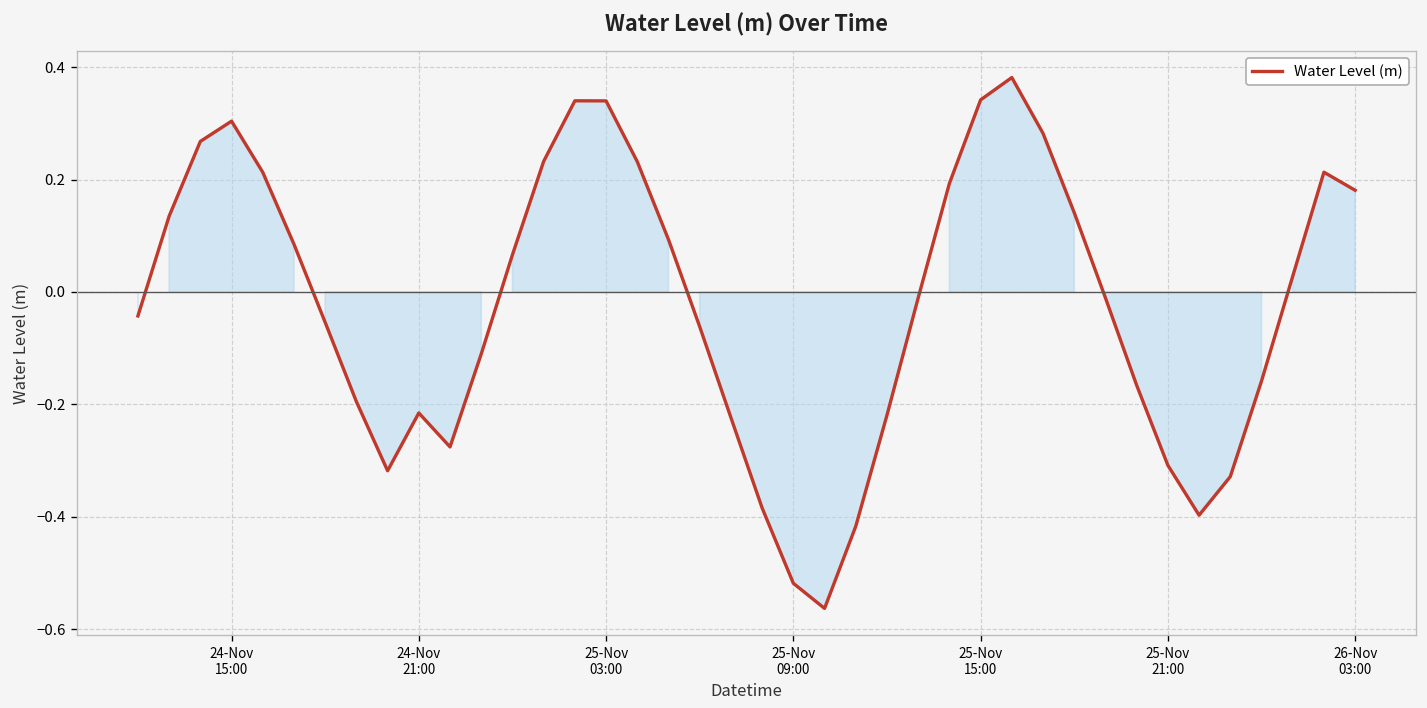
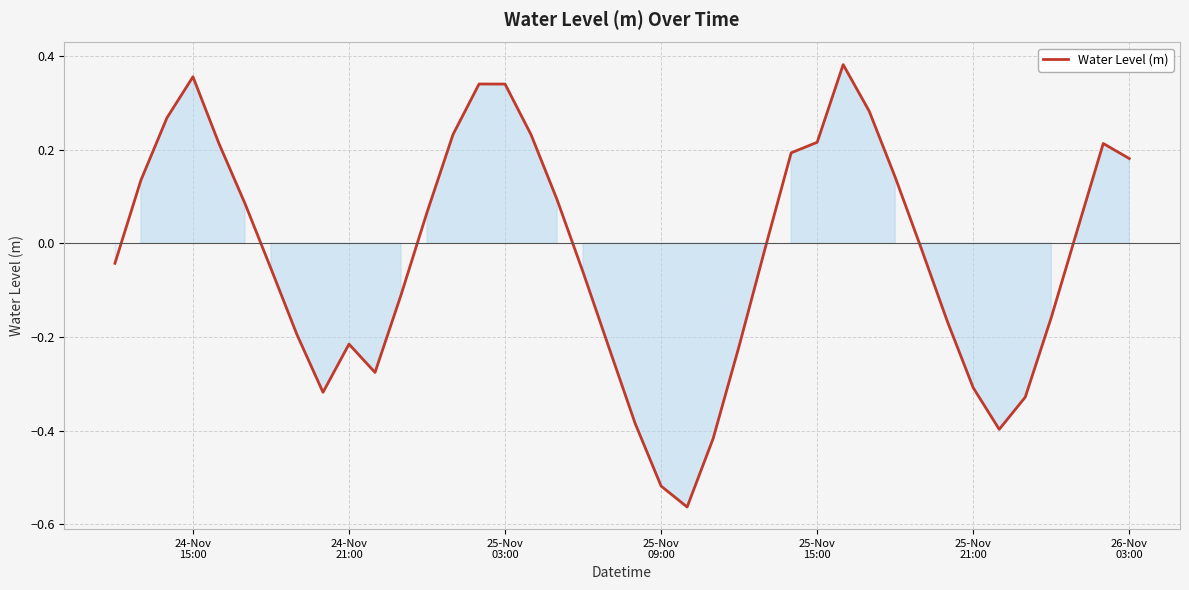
  {
-   "24-Nov 15:00": 0.30,
+   "24-Nov 15:00": 0.36,
    "24-Nov 21:00": -0.22,
    "25-Nov 03:00": 0.34,
    "25-Nov 09:00": -0.52,
-   "25-Nov 15:00": 0.34,
+   "25-Nov 15:00": 0.22,
    "25-Nov 21:00": -0.31,
    "26-Nov 03:00": 0.18
  }
